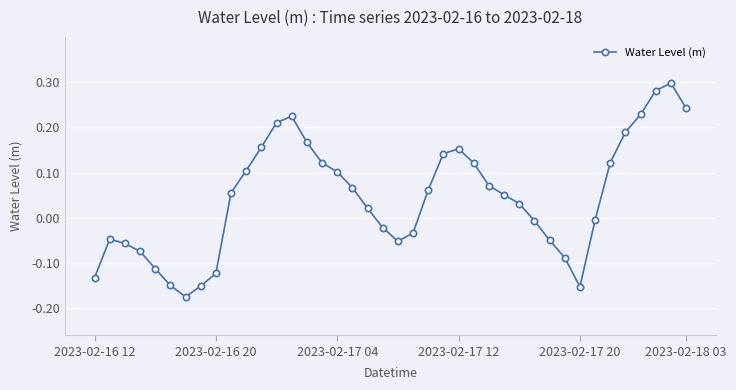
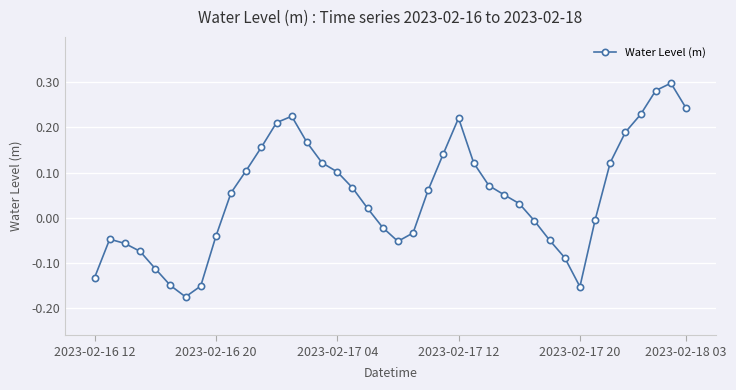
  {
    "2023-02-16 12": -0.13,
-   "2023-02-16 20": -0.12,
+   "2023-02-16 20": -0.04,
    "2023-02-17 04": 0.10,
-   "2023-02-17 12": 0.15,
+   "2023-02-17 12": 0.22,
    "2023-02-17 20": -0.15,
    "2023-02-18 03": 0.24
  }
